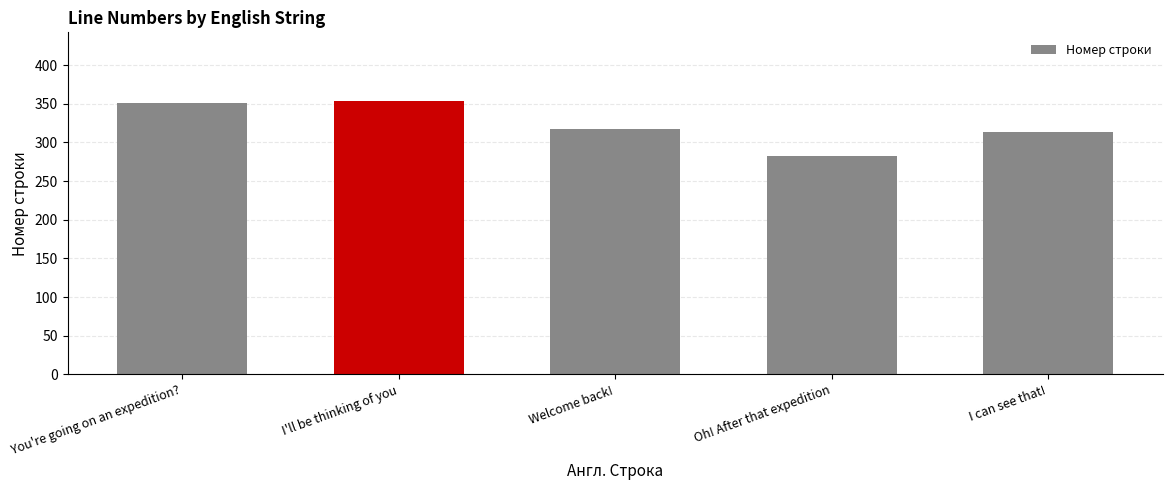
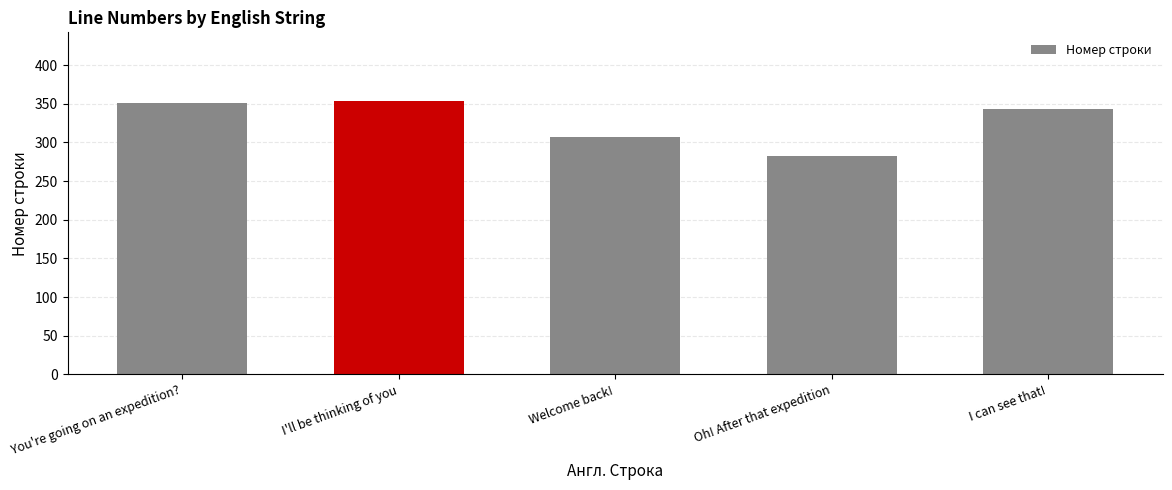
  {
    "You're going on an expedition?": 350,
    "I'll be thinking of you": 350,
-   "Welcome back!": 320,
+   "Welcome back!": 310,
    "Oh! After that expedition": 280,
-   "I can see that!": 310
+   "I can see that!": 340
  }
